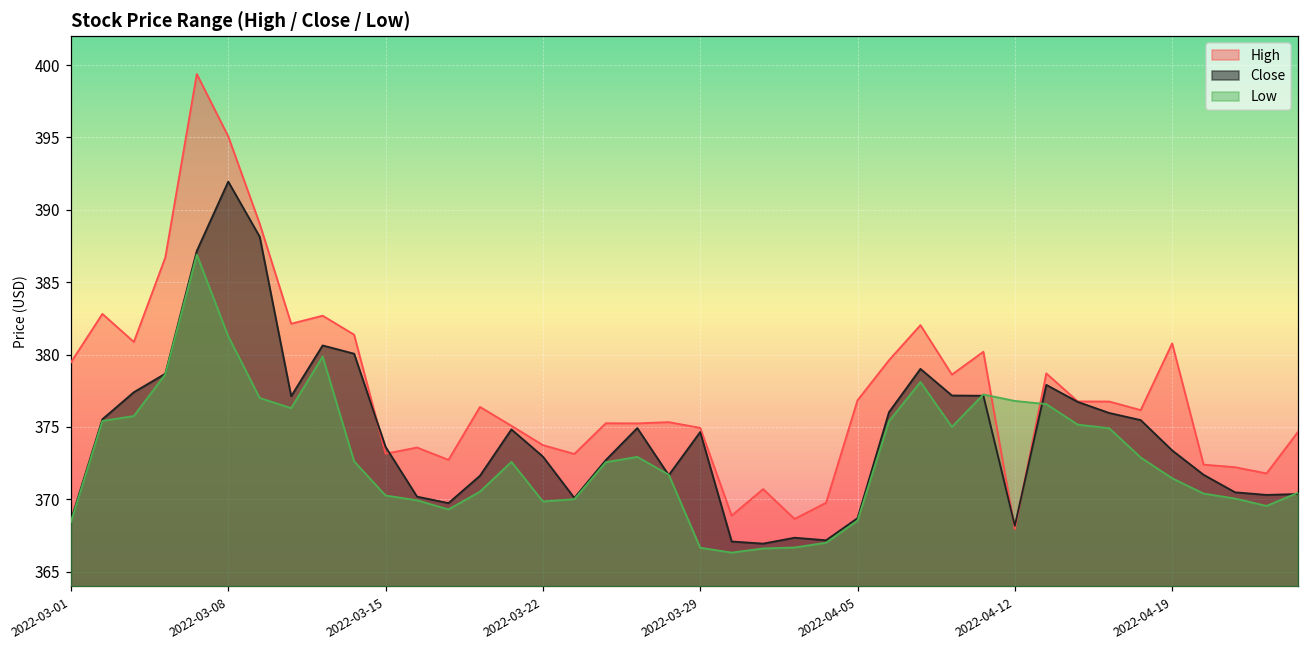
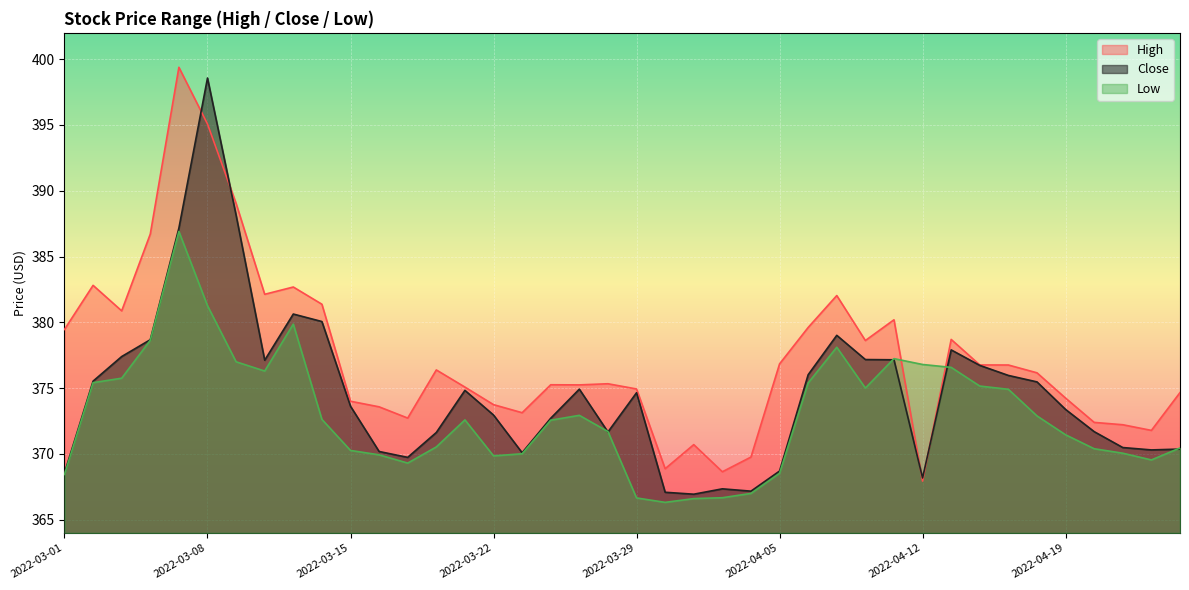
  {
    "High": {
      "2022-03-01": 379.5,
      "2022-03-08": 395.1,
-     "2022-03-15": 373.2,
+     "2022-03-15": 374.0,
      "2022-03-22": 373.7,
      "2022-03-29": 374.9,
      "2022-04-05": 376.8,
      "2022-04-12": 367.9,
-     "2022-04-19": 380.8
+     "2022-04-19": 374.2
    },
    "Close": {
-     "2022-03-08": 392.0,
+     "2022-03-08": 398.6,
      "2022-03-15": 373.6,
      "2022-03-22": 373.0,
      "2022-03-29": 374.7,
      "2022-04-12": 368.2,
      "2022-04-19": 373.4
    },
    "Low": {
      "2022-03-08": 381.3,
      "2022-03-15": 370.3,
      "2022-03-22": 369.9,
      "2022-03-29": 366.7,
      "2022-04-12": 376.8,
      "2022-04-19": 371.5
    }
  }
